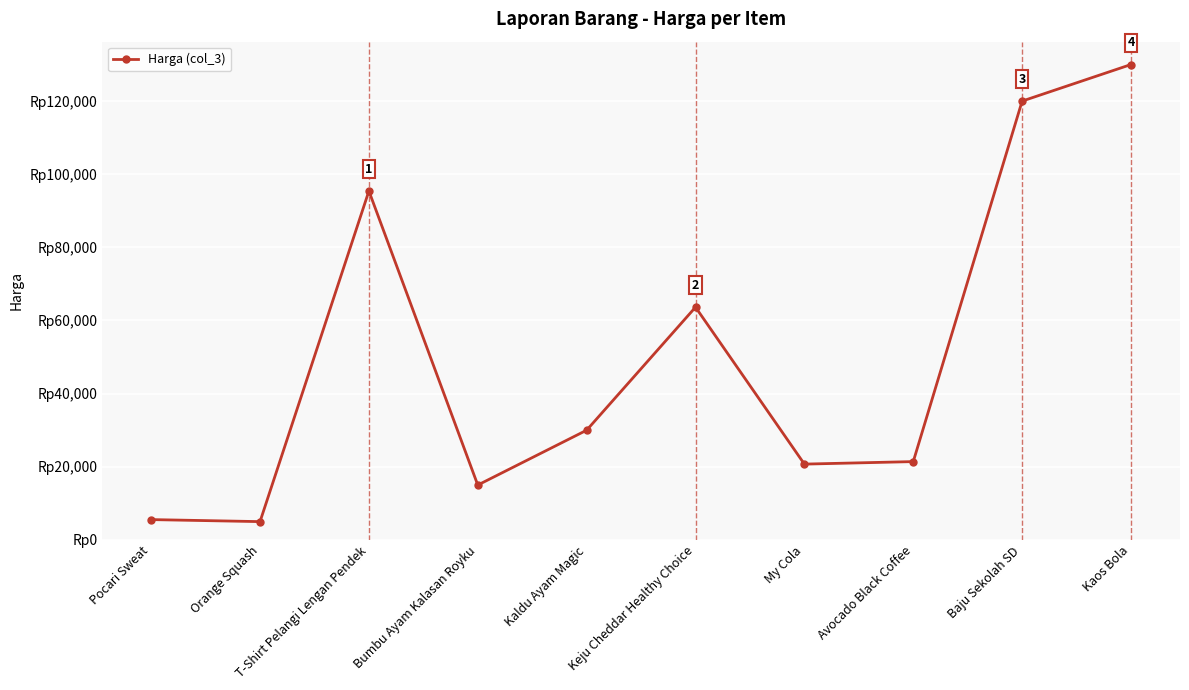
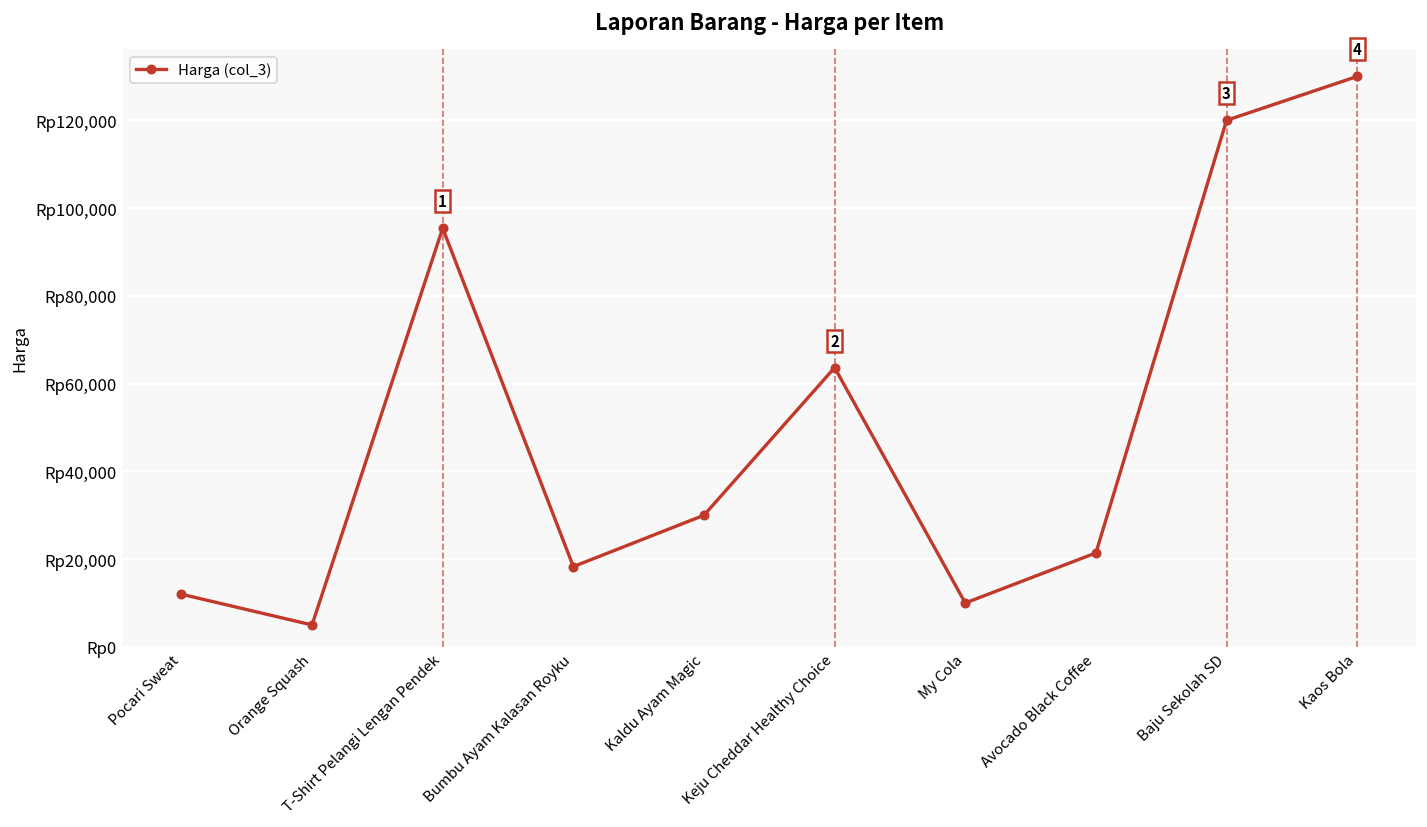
  {
-   "Pocari Sweat": "Rp6,000",
+   "Pocari Sweat": "Rp12,000",
    "Orange Squash": "Rp5,000",
-   "Bumbu Ayam Kalasan Royku": "Rp15,000",
+   "Bumbu Ayam Kalasan Royku": "Rp18,000",
    "Kaldu Ayam Magic": "Rp30,000",
-   "My Cola": "Rp21,000",
+   "My Cola": "Rp10,000",
    "Avocado Black Coffee": "Rp21,000"
  }
